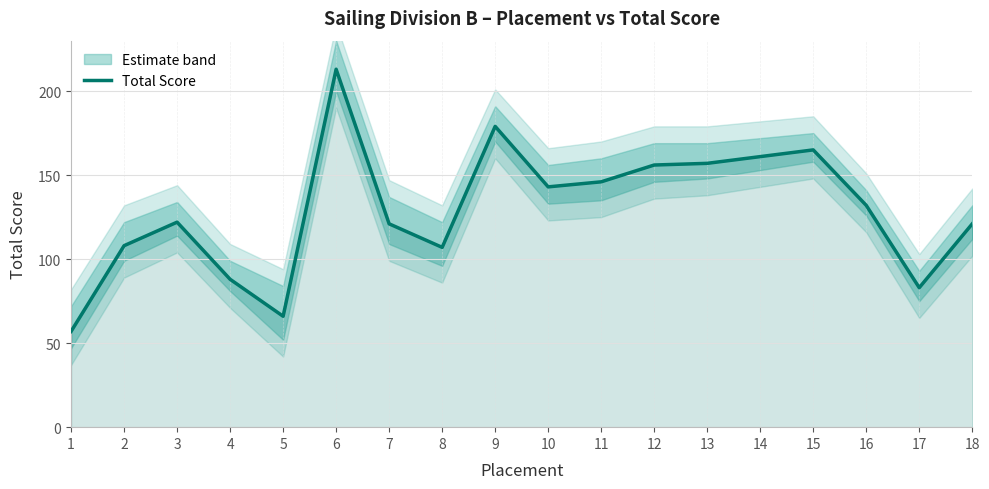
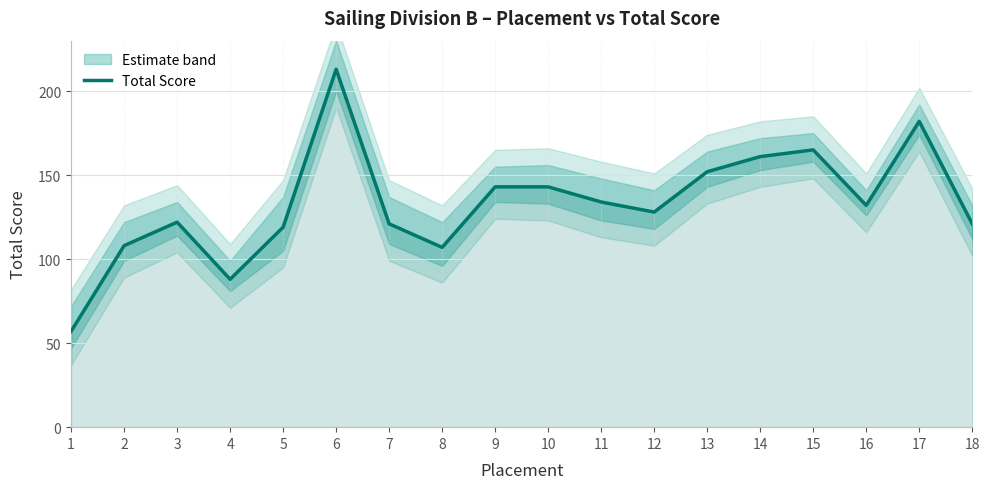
  {
    "Total Score": {
      "1": 57,
      "2": 108,
      "3": 122,
      "4": 88,
-     "5": 66,
+     "5": 119,
      "6": 213,
      "7": 121,
      "8": 107,
-     "9": 179,
+     "9": 143,
      "10": 143,
-     "11": 146,
-     "12": 156,
-     "13": 157,
+     "11": 134,
+     "12": 128,
+     "13": 152,
      "14": 161,
      "15": 165,
      "16": 132,
-     "17": 83,
+     "17": 182,
      "18": 121
    }
  }
